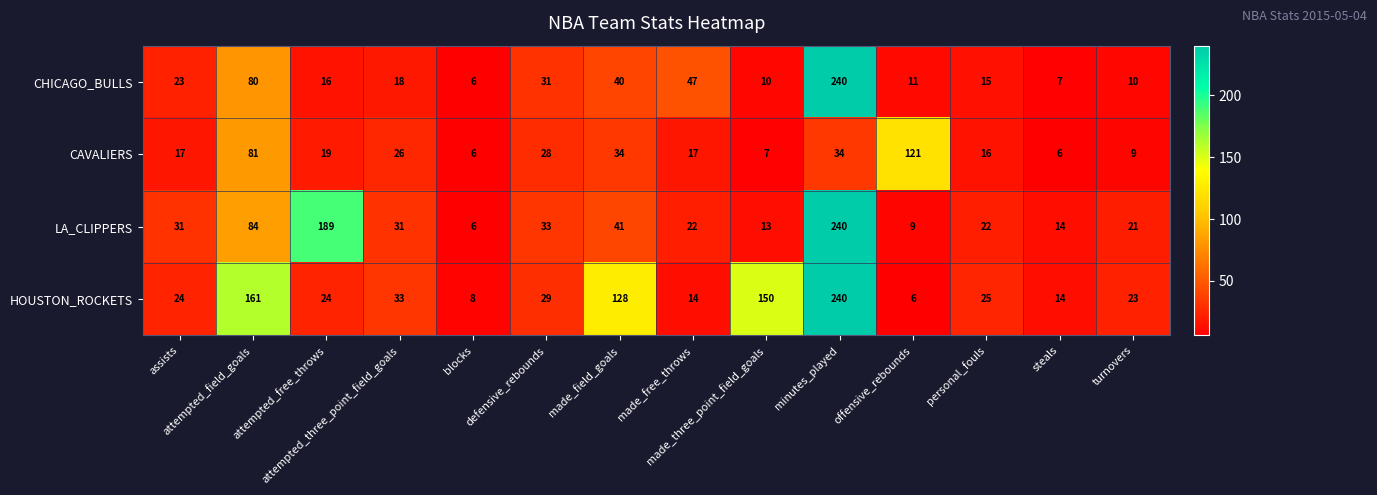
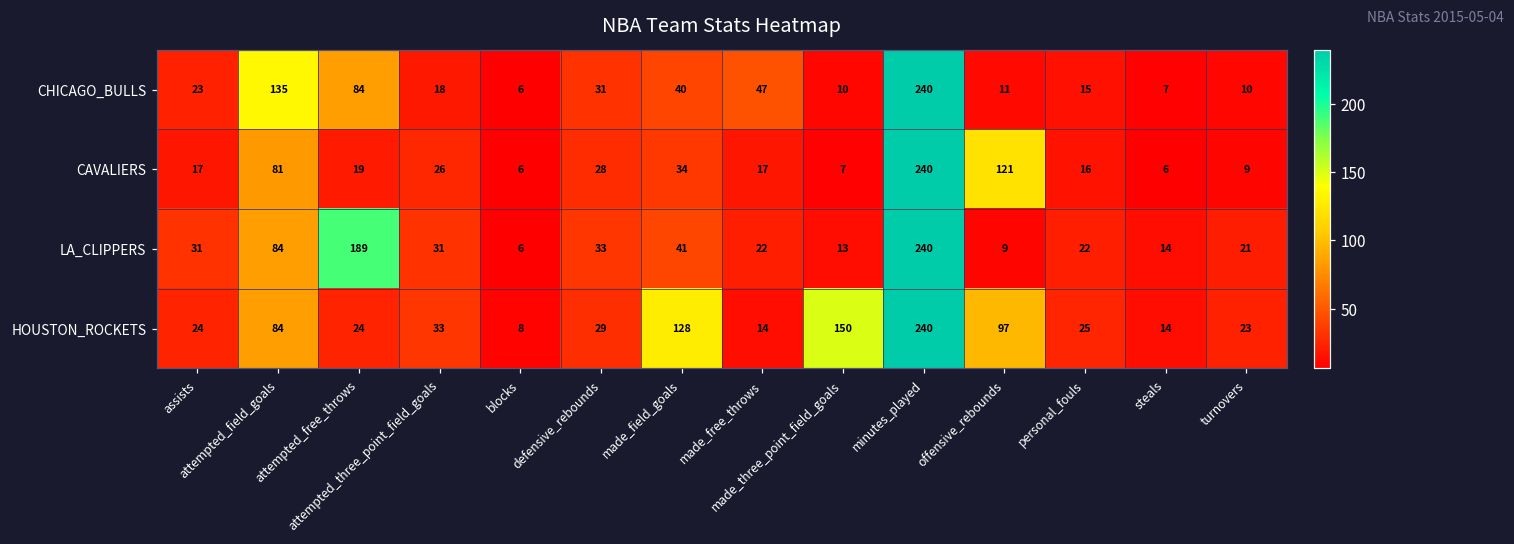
  {
    "CHICAGO_BULLS": {
      "assists": 23,
-     "attempted_field_goals": 80,
-     "attempted_free_throws": 16,
+     "attempted_field_goals": 135,
+     "attempted_free_throws": 84,
      "attempted_three_point_field_goals": 18,
      "blocks": 6,
      "defensive_rebounds": 31,
      "made_field_goals": 40,
      "made_free_throws": 47,
      "made_three_point_field_goals": 10,
      "minutes_played": 240,
      "offensive_rebounds": 11,
      "personal_fouls": 15,
      "steals": 7,
      "turnovers": 10
    },
    "CAVALIERS": {
      "assists": 17,
      "attempted_field_goals": 81,
      "attempted_free_throws": 19,
      "attempted_three_point_field_goals": 26,
      "blocks": 6,
      "defensive_rebounds": 28,
      "made_field_goals": 34,
      "made_free_throws": 17,
      "made_three_point_field_goals": 7,
-     "minutes_played": 34,
+     "minutes_played": 240,
      "offensive_rebounds": 121,
      "personal_fouls": 16,
      "steals": 6,
      "turnovers": 9
    },
    "LA_CLIPPERS": {
      "assists": 31,
      "attempted_field_goals": 84,
      "attempted_free_throws": 189,
      "attempted_three_point_field_goals": 31,
      "blocks": 6,
      "defensive_rebounds": 33,
      "made_field_goals": 41,
      "made_free_throws": 22,
      "made_three_point_field_goals": 13,
      "minutes_played": 240,
      "offensive_rebounds": 9,
      "personal_fouls": 22,
      "steals": 14,
      "turnovers": 21
    },
    "HOUSTON_ROCKETS": {
      "assists": 24,
-     "attempted_field_goals": 161,
+     "attempted_field_goals": 84,
      "attempted_free_throws": 24,
      "attempted_three_point_field_goals": 33,
      "blocks": 8,
      "defensive_rebounds": 29,
      "made_field_goals": 128,
      "made_free_throws": 14,
      "made_three_point_field_goals": 150,
      "minutes_played": 240,
-     "offensive_rebounds": 6,
+     "offensive_rebounds": 97,
      "personal_fouls": 25,
      "steals": 14,
      "turnovers": 23
    }
  }
